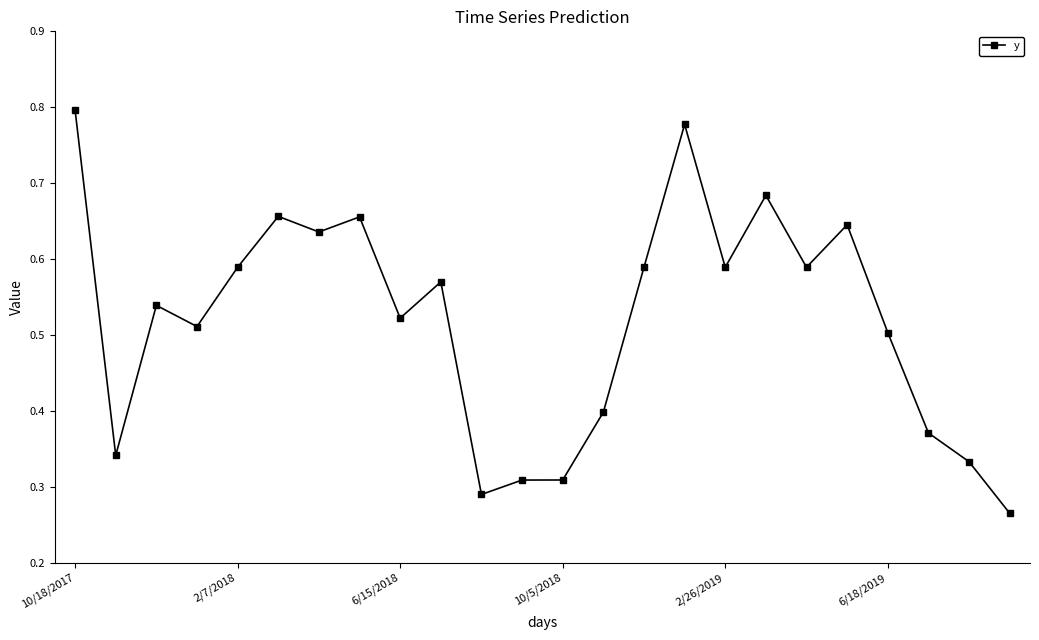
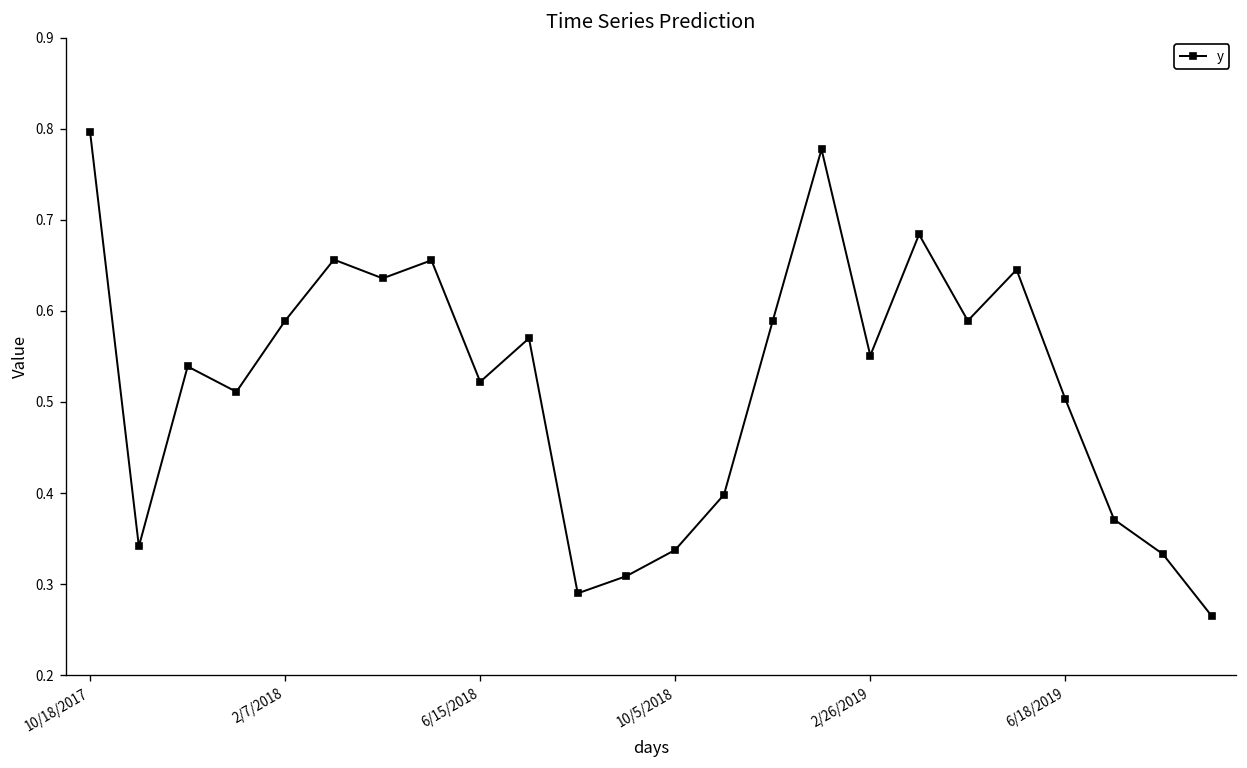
  {
    "10/18/2017": 0.80,
    "2/7/2018": 0.59,
    "6/15/2018": 0.52,
-   "10/5/2018": 0.31,
-   "2/26/2019": 0.59,
+   "10/5/2018": 0.34,
+   "2/26/2019": 0.55,
    "6/18/2019": 0.50
  }
